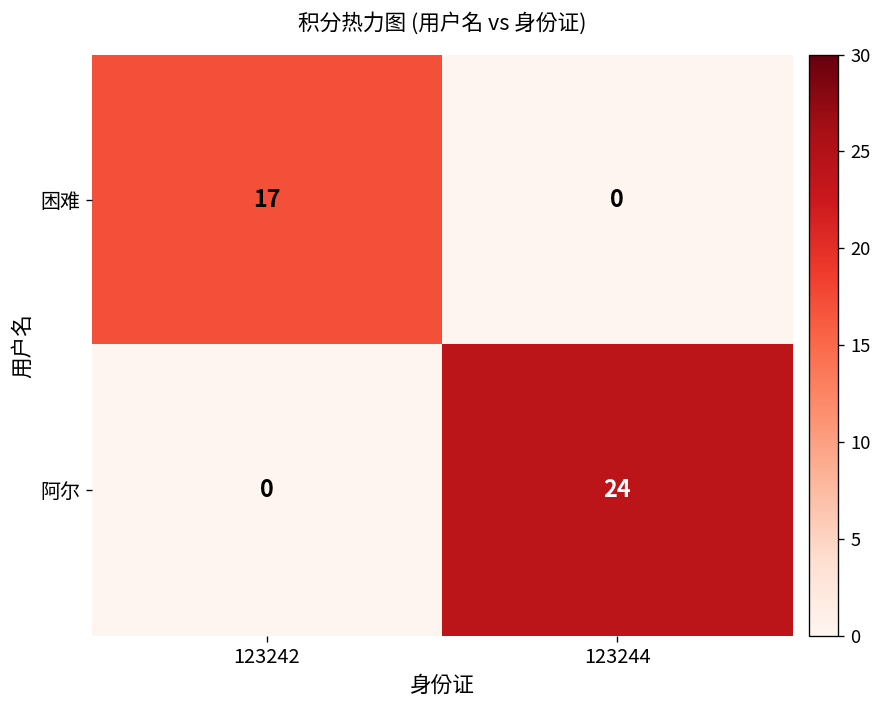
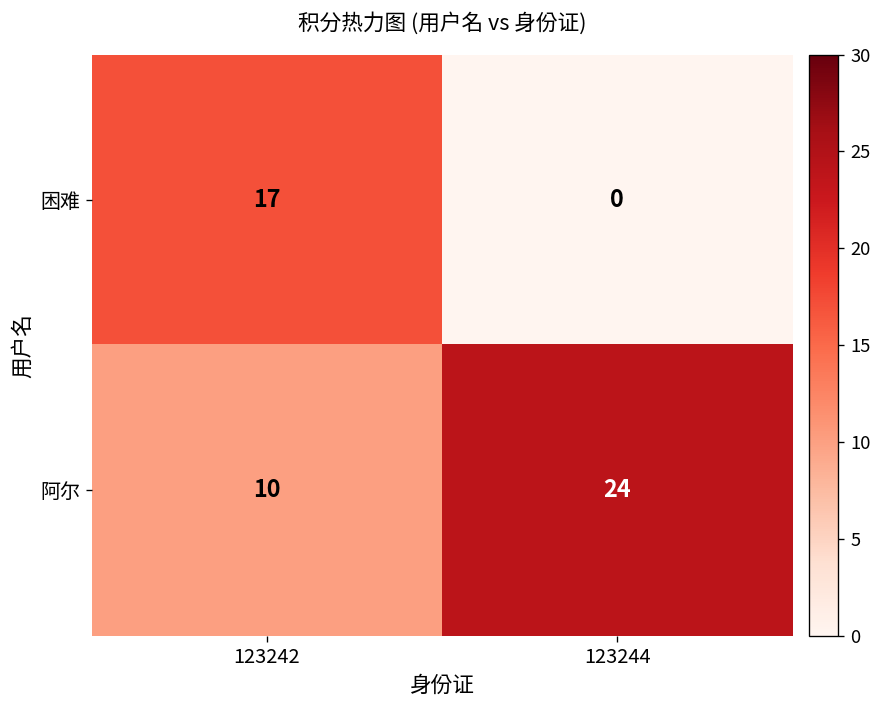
  {
    "困难": {
      "123242": 17,
      "123244": 0
    },
    "阿尔": {
-     "123242": 0,
+     "123242": 10,
      "123244": 24
    }
  }
